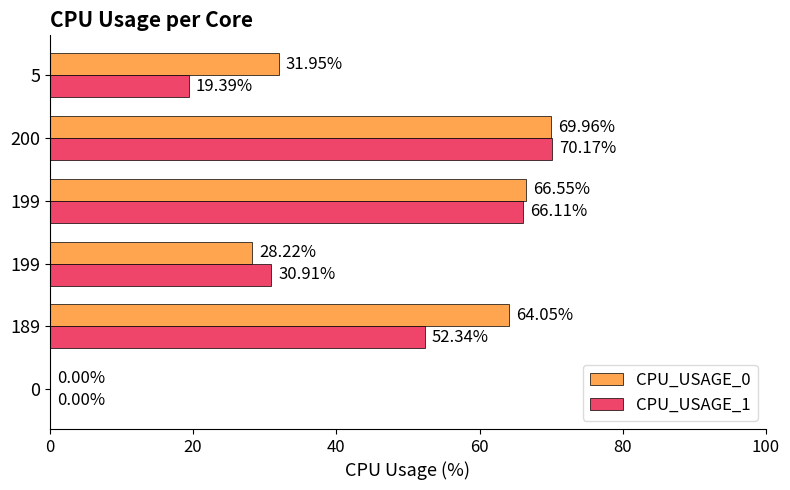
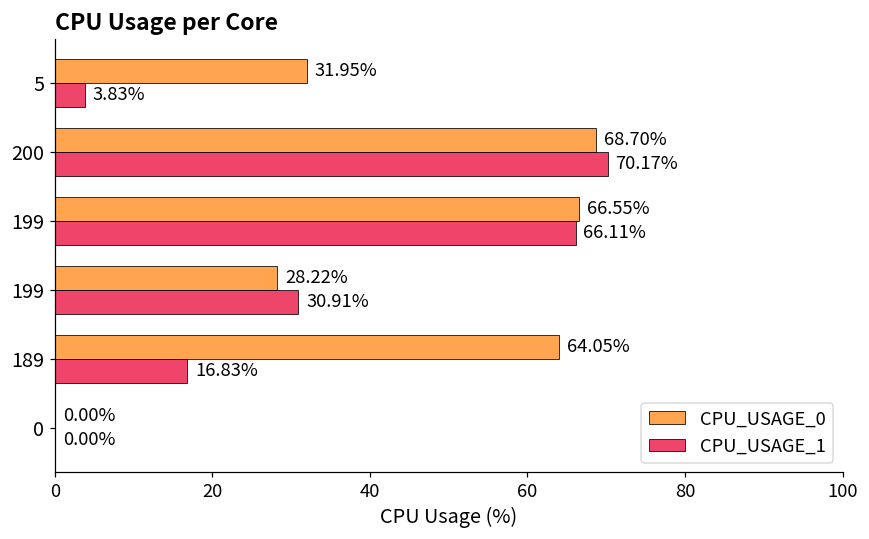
  {
    "CPU_USAGE_0": {
      "5": "31.95%",
-     "200": "69.96%",
+     "200": "68.70%",
      "189": "64.05%",
      "0": "0.00%"
    },
    "CPU_USAGE_1": {
-     "5": "19.39%",
+     "5": "3.83%",
      "200": "70.17%",
-     "189": "52.34%",
+     "189": "16.83%",
      "0": "0.00%"
    }
  }
